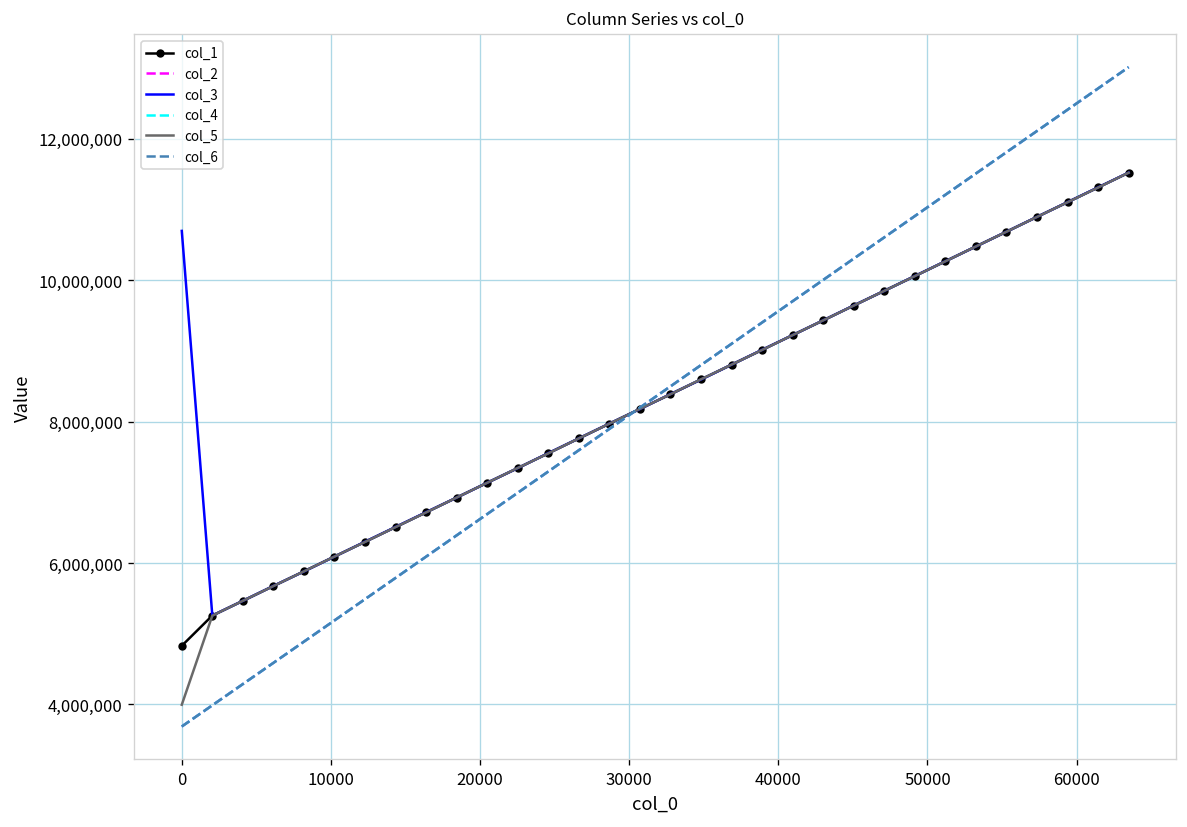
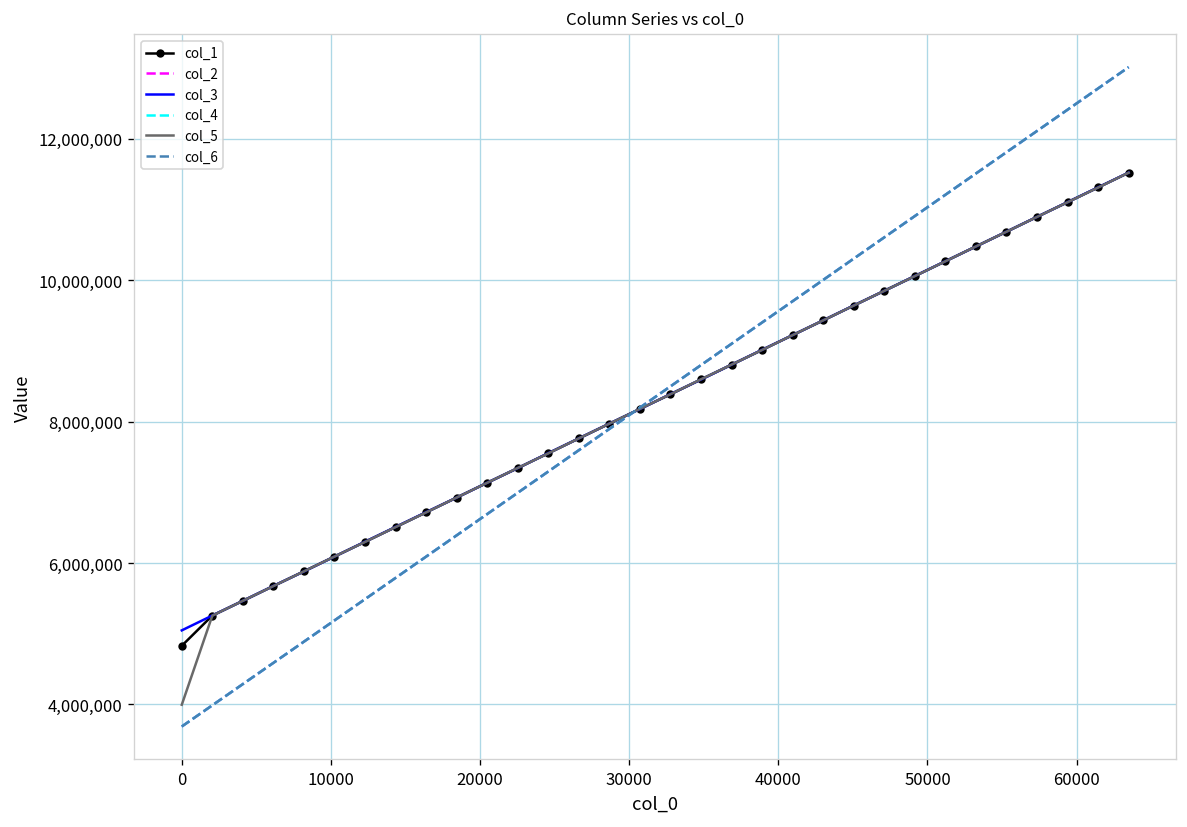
  {
    "col_1": {
      "0": "4,800,000"
    },
    "col_6": {
      "0": "3,700,000"
    },
    "col_3": {
-     "0": "10,700,000"
+     "0": "5,000,000"
    },
    "col_5": {
      "0": "4,000,000"
    }
  }
